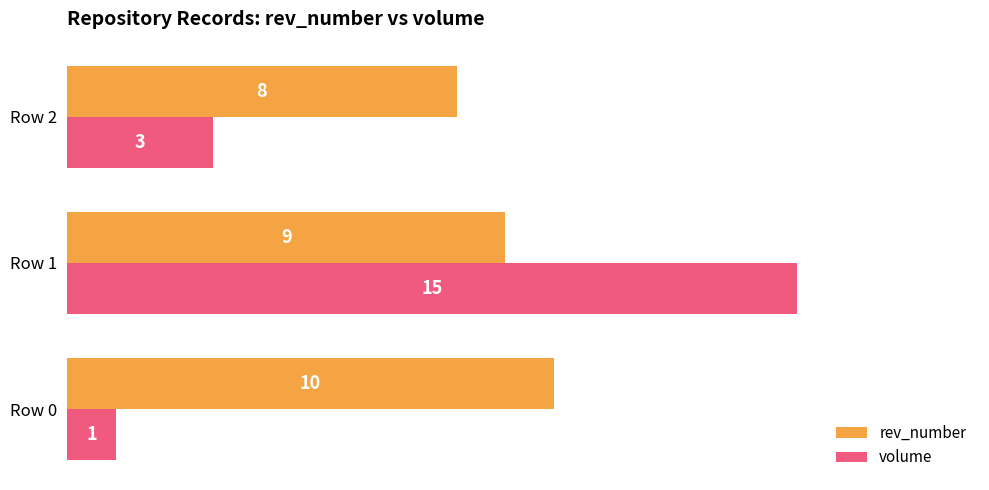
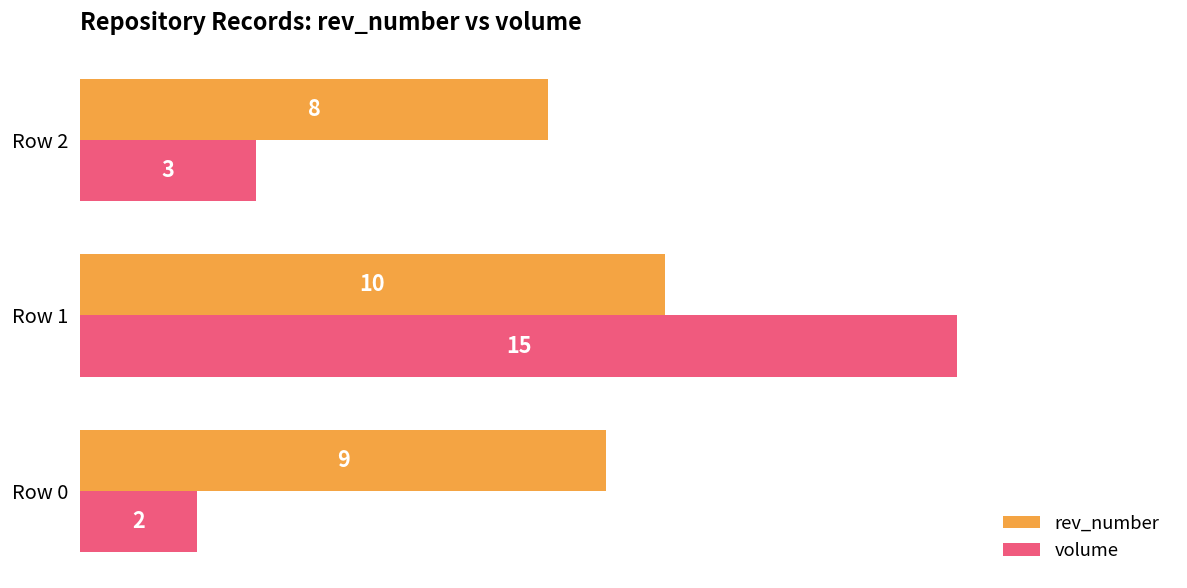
  {
    "rev_number": {
      "Row 2": 8,
-     "Row 1": 9,
-     "Row 0": 10
+     "Row 1": 10,
+     "Row 0": 9
    },
    "volume": {
      "Row 2": 3,
      "Row 1": 15,
-     "Row 0": 1
+     "Row 0": 2
    }
  }
